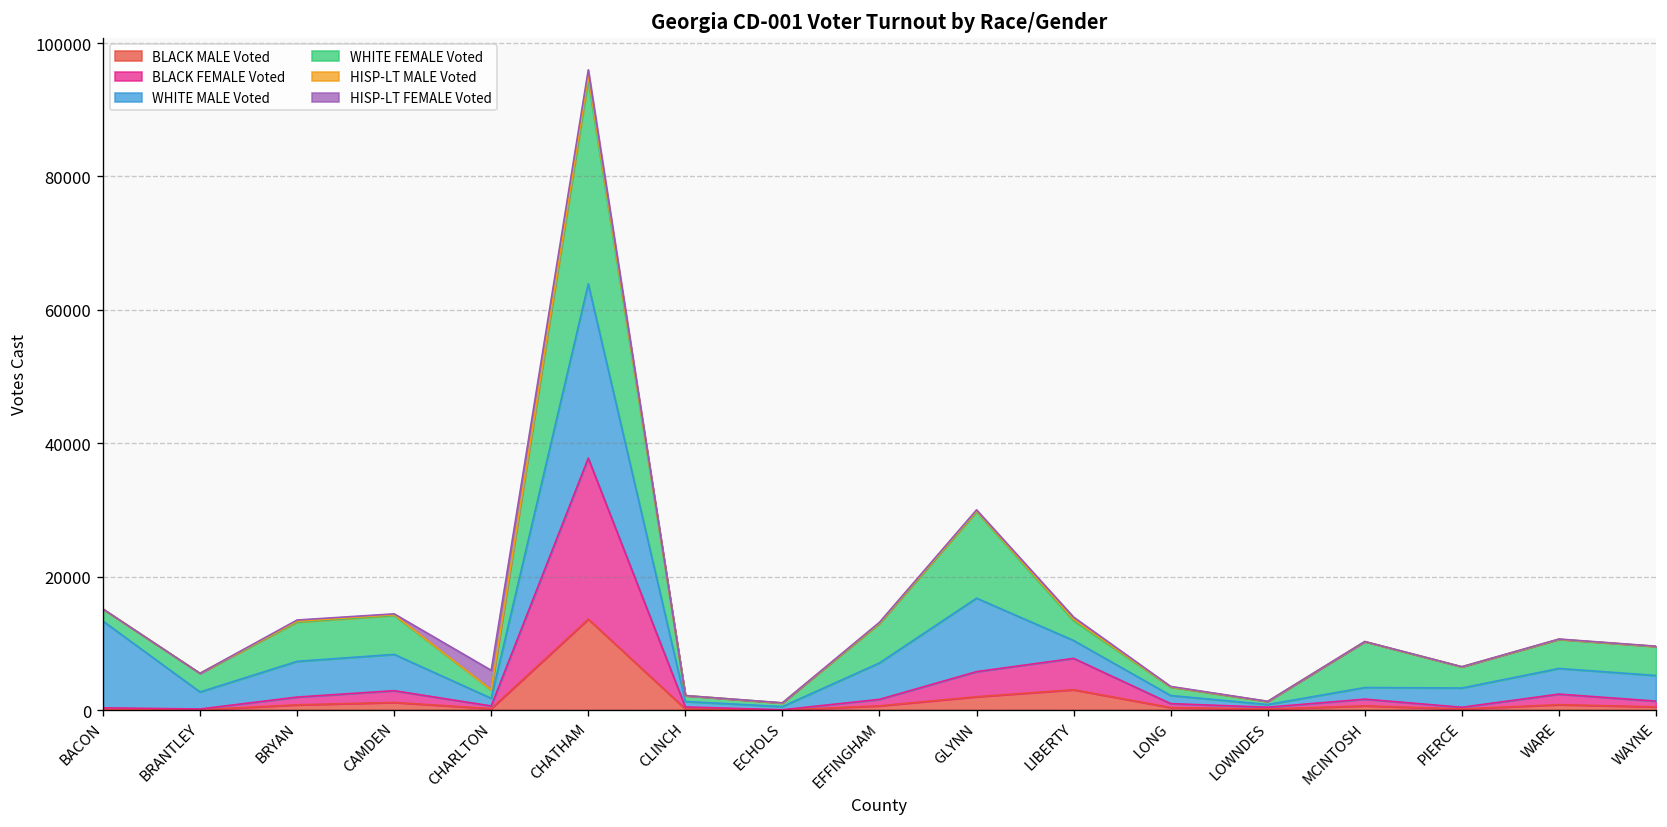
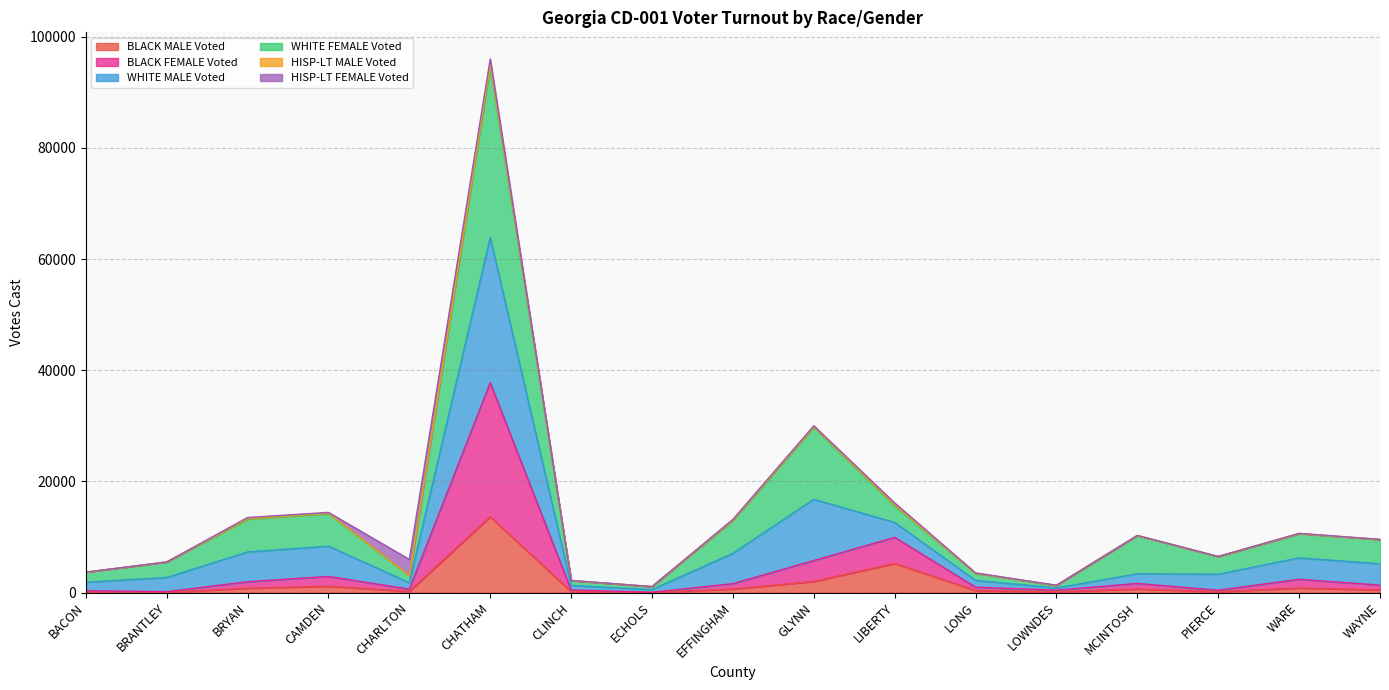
  {
    "BLACK MALE Voted": {
      "BRYAN": 1000,
      "CAMDEN": 1000,
      "CHATHAM": 14000,
      "EFFINGHAM": 1000,
      "GLYNN": 2000,
-     "LIBERTY": 3000,
+     "LIBERTY": 5000,
      "LONG": 0,
      "MCINTOSH": 1000,
      "WARE": 1000,
      "WAYNE": 0
    },
    "BLACK FEMALE Voted": {
      "BRYAN": 1000,
      "CAMDEN": 2000,
      "CHATHAM": 24000,
      "EFFINGHAM": 1000,
      "GLYNN": 4000,
      "LIBERTY": 5000,
      "LONG": 1000,
      "MCINTOSH": 1000,
      "WARE": 2000,
      "WAYNE": 1000
    },
    "WHITE MALE Voted": {
-     "BACON": 13000,
+     "BACON": 2000,
      "BRANTLEY": 3000,
      "BRYAN": 5000,
      "CAMDEN": 5000,
      "CHARLTON": 1000,
      "CHATHAM": 26000,
      "CLINCH": 1000,
      "ECHOLS": 0,
      "EFFINGHAM": 5000,
      "GLYNN": 11000,
      "LIBERTY": 3000,
      "LONG": 1000,
      "MCINTOSH": 2000,
      "PIERCE": 3000,
      "WARE": 4000,
      "WAYNE": 4000
    },
    "WHITE FEMALE Voted": {
      "CHATHAM": 31000
    },
    "HISP-LT MALE Voted": {
      "CHATHAM": 1000
    },
    "HISP-LT FEMALE Voted": {
      "CHARLTON": 3000,
      "CHATHAM": 1000
    }
  }
